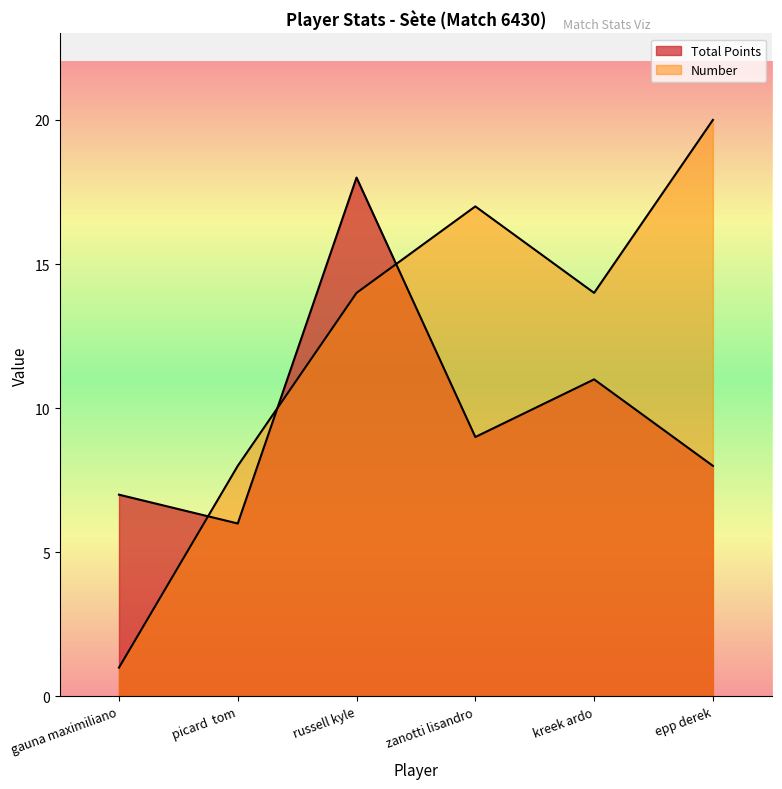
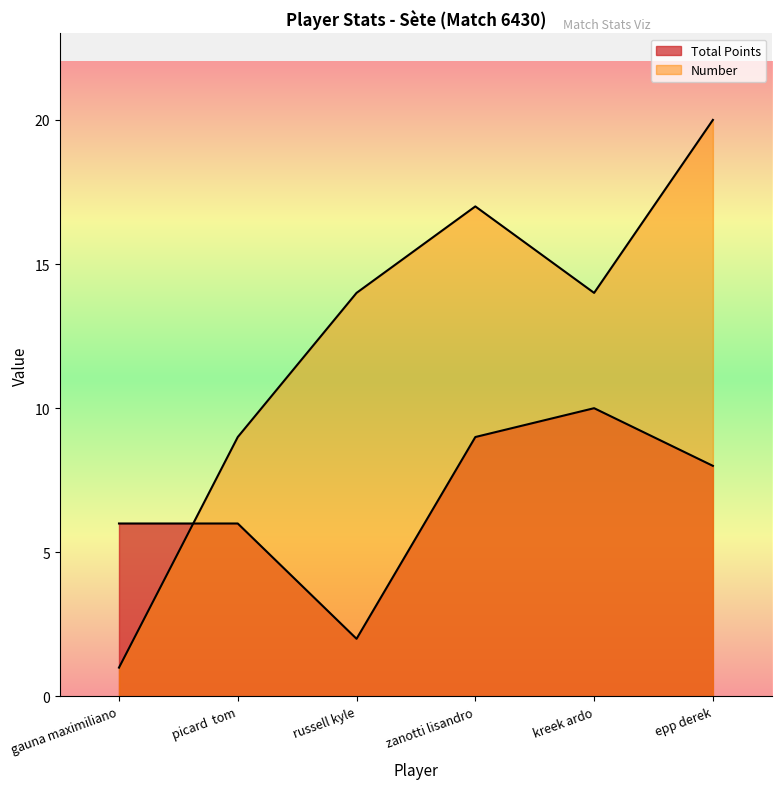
  {
    "Total Points": {
-     "gauna maximiliano": 7,
+     "gauna maximiliano": 6,
      "picard tom": 6,
-     "russell kyle": 18,
+     "russell kyle": 2,
      "zanotti lisandro": 9,
-     "kreek ardo": 11,
+     "kreek ardo": 10,
      "epp derek": 8
    },
    "Number": {
      "gauna maximiliano": 1,
-     "picard tom": 8,
+     "picard tom": 9,
      "russell kyle": 14,
      "zanotti lisandro": 17,
      "kreek ardo": 14,
      "epp derek": 20
    }
  }
